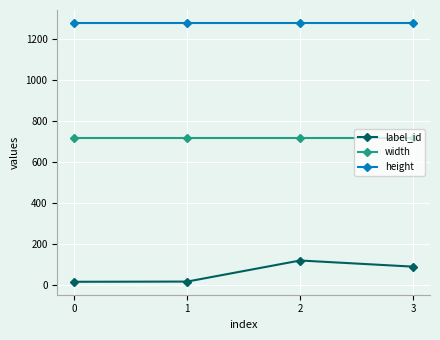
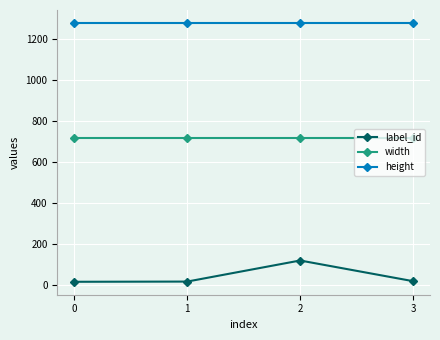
  {
    "label_id": {
      "0": 20,
      "1": 20,
      "2": 120,
-     "3": 90
+     "3": 20
    },
    "width": {
      "0": 720,
      "1": 720,
      "2": 720
    },
    "height": {
      "0": 1280,
      "1": 1280,
      "2": 1280,
      "3": 1280
    }
  }
